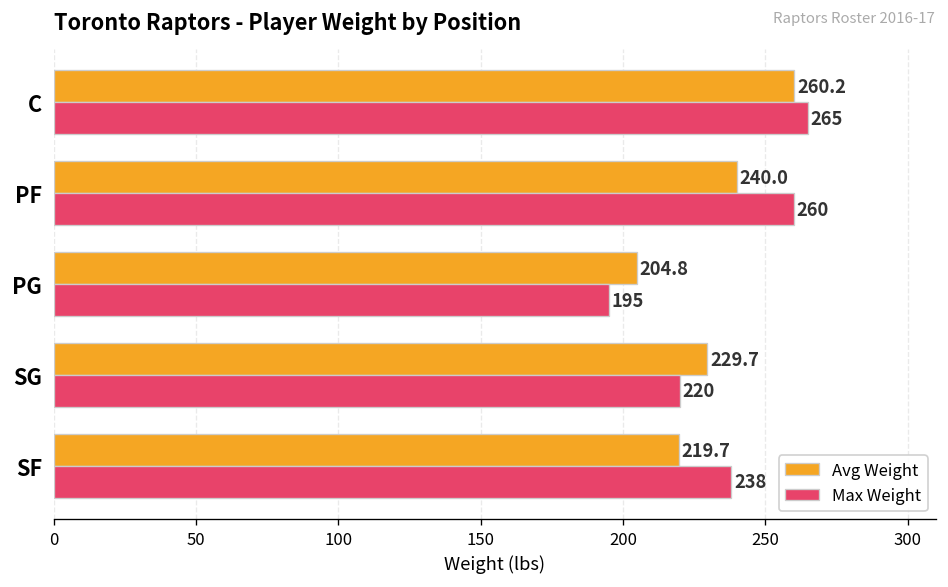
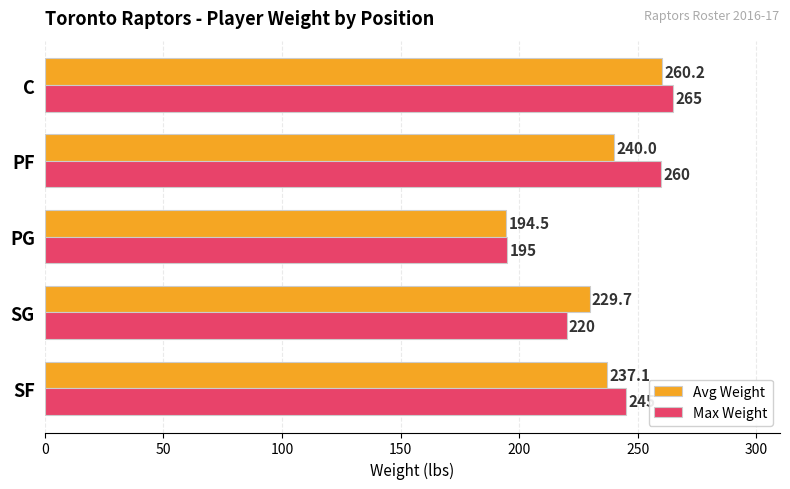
  {
    "Avg Weight": {
      "C": 260.2,
      "PF": 240.0,
-     "PG": 204.8,
+     "PG": 194.5,
      "SG": 229.7,
-     "SF": 219.7
+     "SF": 237.1
    },
    "Max Weight": {
-     "SF": 238
+     "SF": 245
    }
  }
